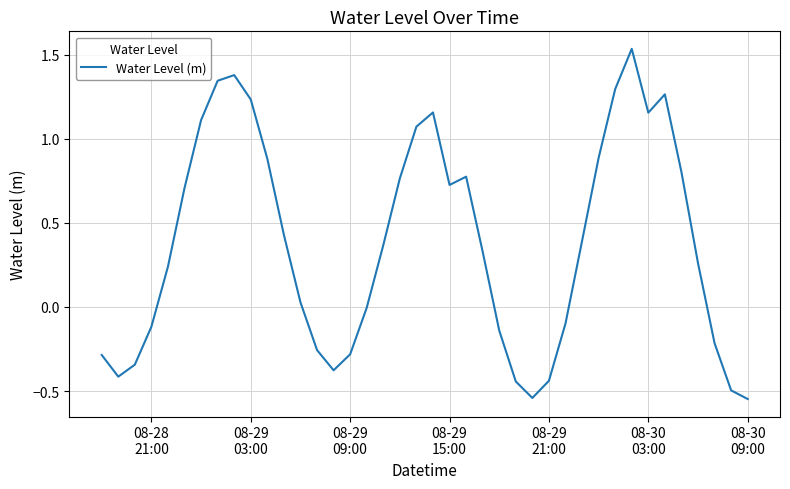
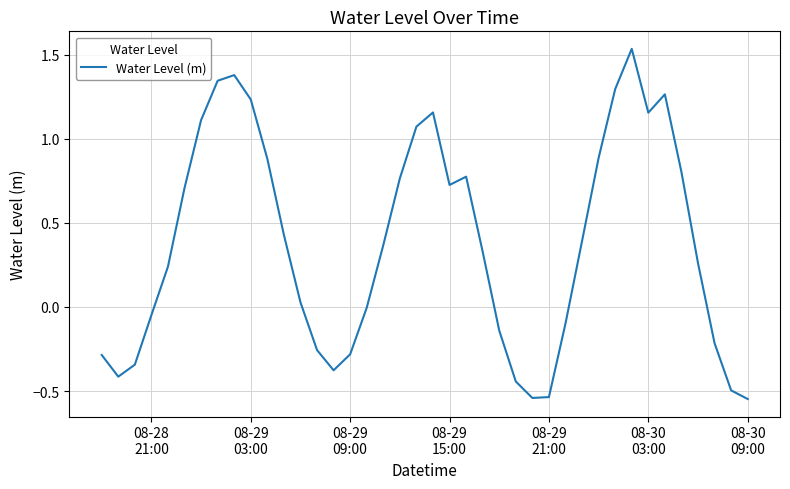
  {
-   "08-28 21:00": -0.12,
+   "08-28 21:00": -0.05,
    "08-29 03:00": 1.23,
    "08-29 09:00": -0.28,
    "08-29 15:00": 0.73,
-   "08-29 21:00": -0.44,
+   "08-29 21:00": -0.54,
    "08-30 03:00": 1.16,
    "08-30 09:00": -0.55
  }
